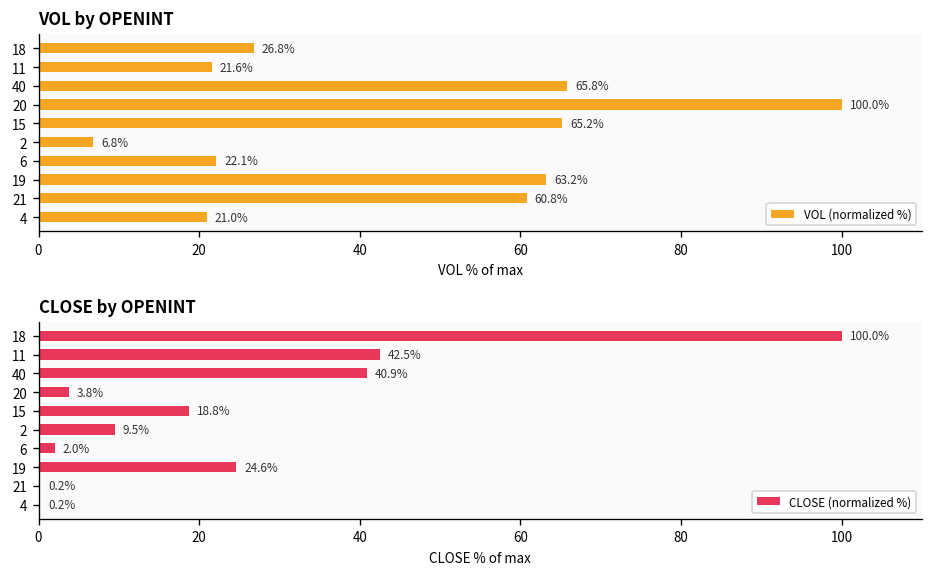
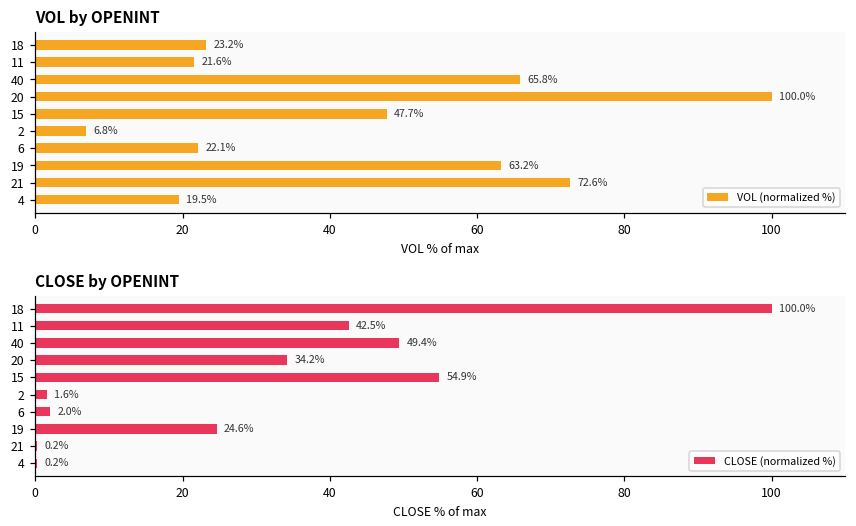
  {
    "VOL by OPENINT": {
-     "18": "26.8%",
+     "18": "23.2%",
      "11": "21.6%",
      "40": "65.8%",
      "20": "100.0%",
-     "15": "65.2%",
+     "15": "47.7%",
      "2": "6.8%",
      "6": "22.1%",
      "19": "63.2%",
-     "21": "60.8%",
-     "4": "21.0%"
+     "21": "72.6%",
+     "4": "19.5%"
    },
    "CLOSE by OPENINT": {
      "18": "100.0%",
      "11": "42.5%",
-     "40": "40.9%",
-     "20": "3.8%",
-     "15": "18.8%",
-     "2": "9.5%",
+     "40": "49.4%",
+     "20": "34.2%",
+     "15": "54.9%",
+     "2": "1.6%",
      "6": "2.0%",
      "19": "24.6%",
      "21": "0.2%",
      "4": "0.2%"
    }
  }
